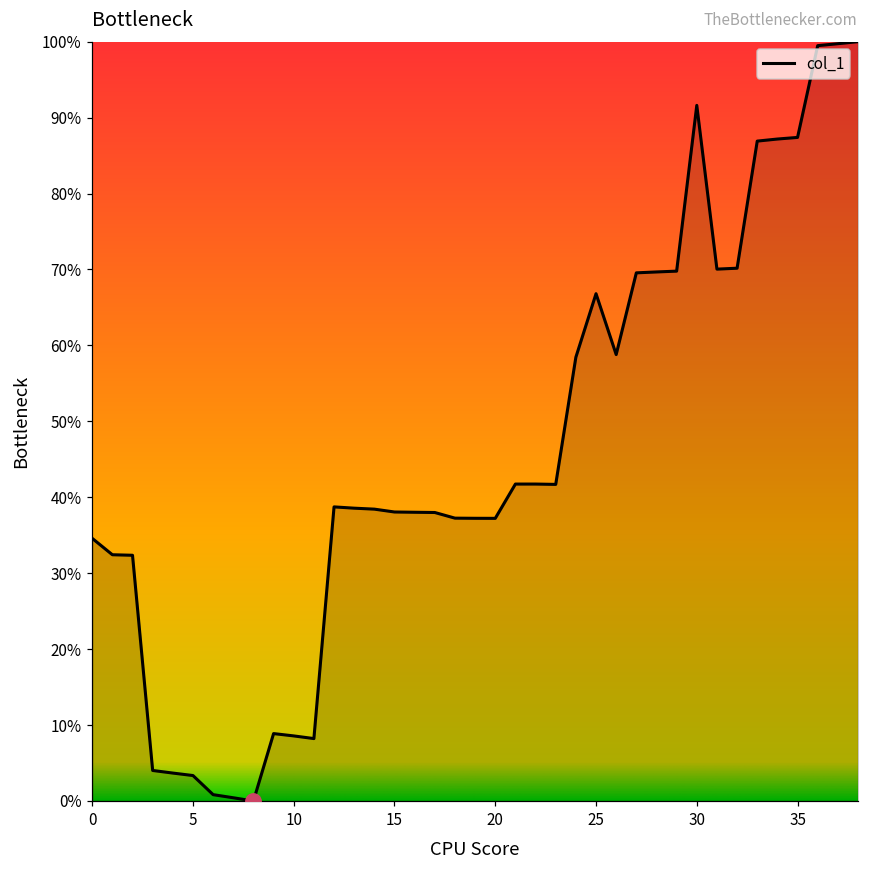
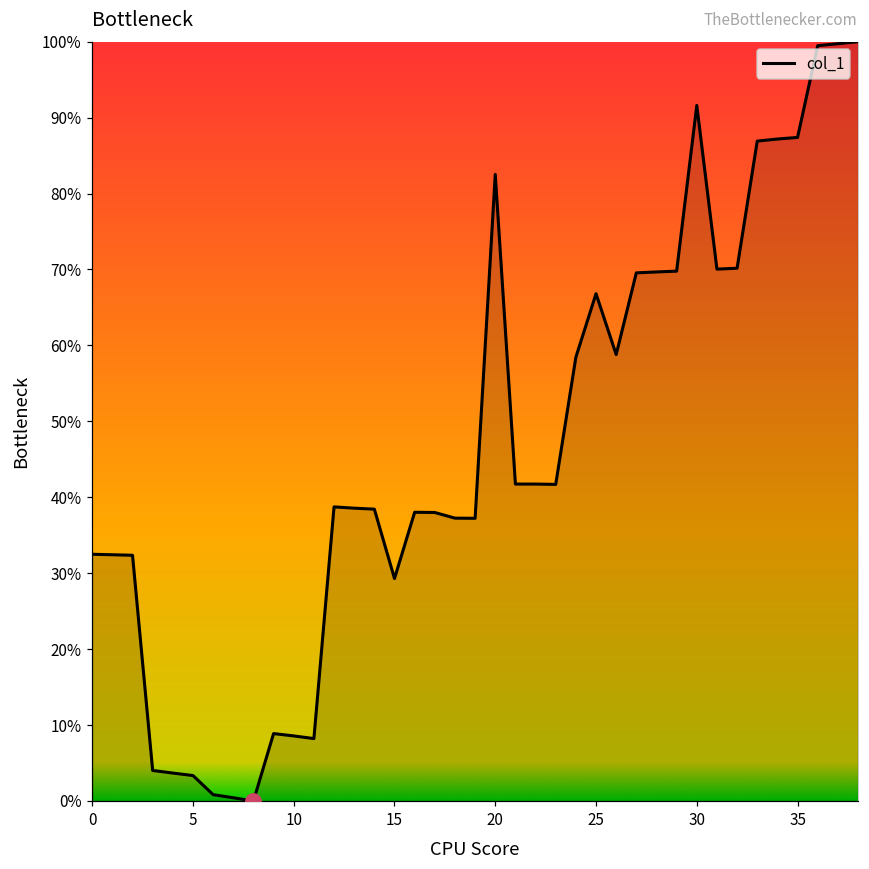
  {
    "col_1": {
-     "0": "35%",
+     "0": "32%",
      "5": "3%",
      "10": "9%",
-     "15": "38%",
-     "20": "37%",
+     "15": "29%",
+     "20": "83%",
      "25": "67%",
      "30": "92%",
      "35": "87%"
    }
  }
